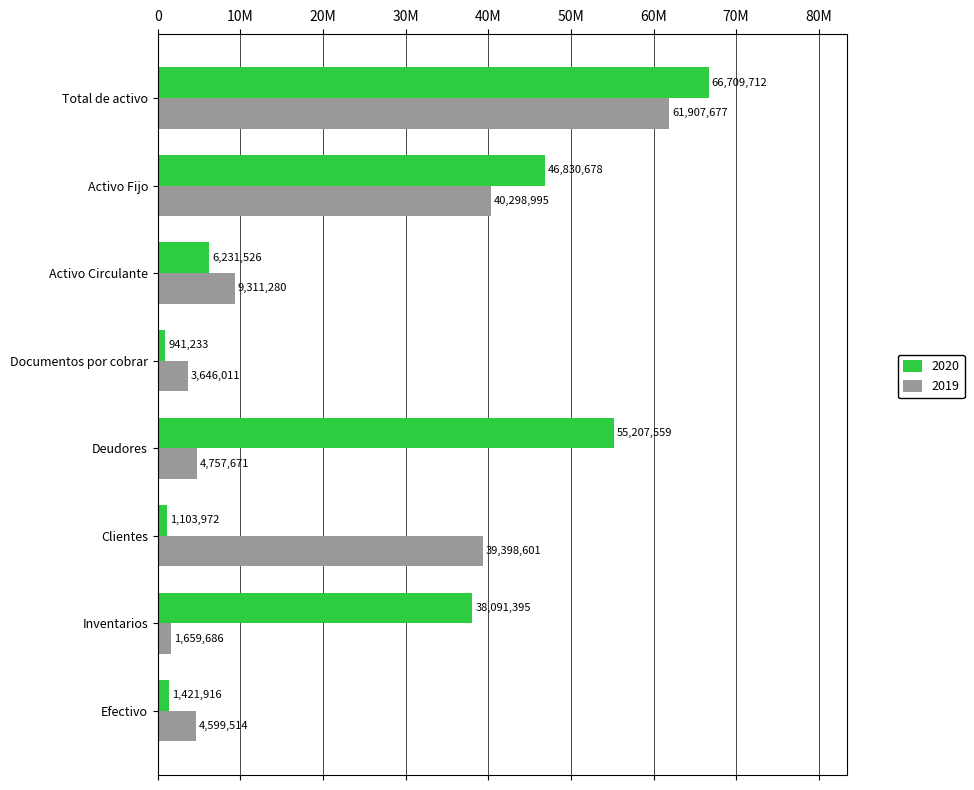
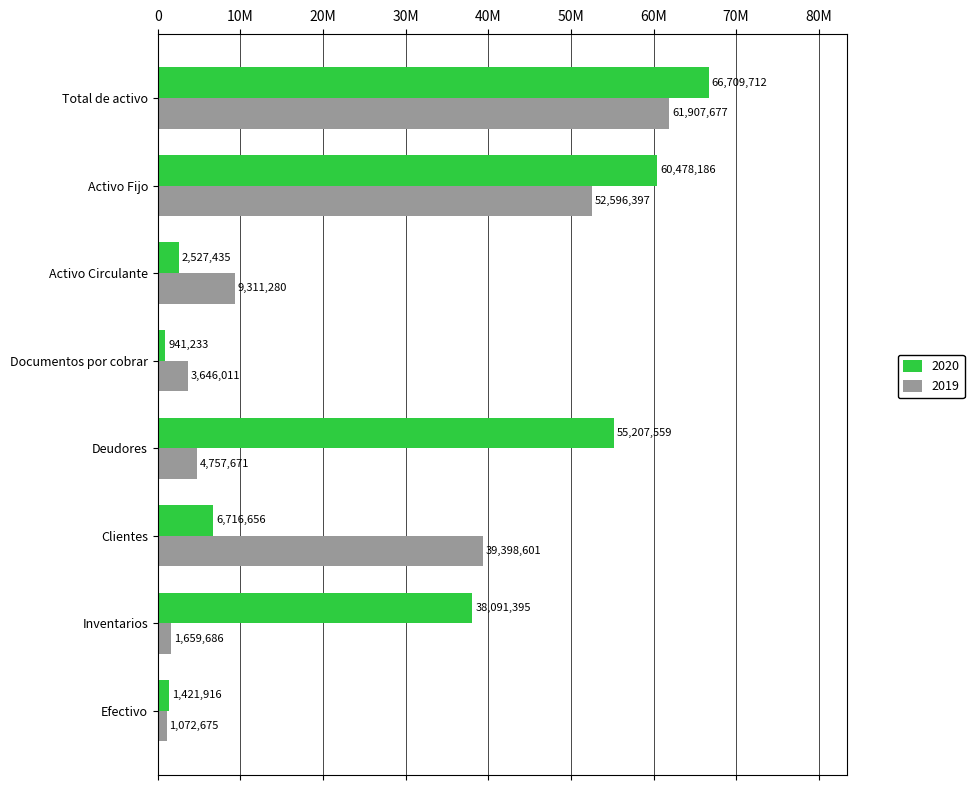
  {
    "2020": {
      "Total de activo": "66,709,712",
-     "Activo Fijo": "46,830,678",
-     "Activo Circulante": "6,231,526",
+     "Activo Fijo": "60,478,186",
+     "Activo Circulante": "2,527,435",
      "Documentos por cobrar": "941,233",
      "Deudores": "55,207,559",
-     "Clientes": "1,103,972",
+     "Clientes": "6,716,656",
      "Inventarios": "38,091,395",
      "Efectivo": "1,421,916"
    },
    "2019": {
      "Total de activo": "61,907,677",
-     "Activo Fijo": "40,298,995",
+     "Activo Fijo": "52,596,397",
      "Activo Circulante": "9,311,280",
      "Documentos por cobrar": "3,646,011",
      "Deudores": "4,757,671",
      "Clientes": "39,398,601",
      "Inventarios": "1,659,686",
-     "Efectivo": "4,599,514"
+     "Efectivo": "1,072,675"
    }
  }
